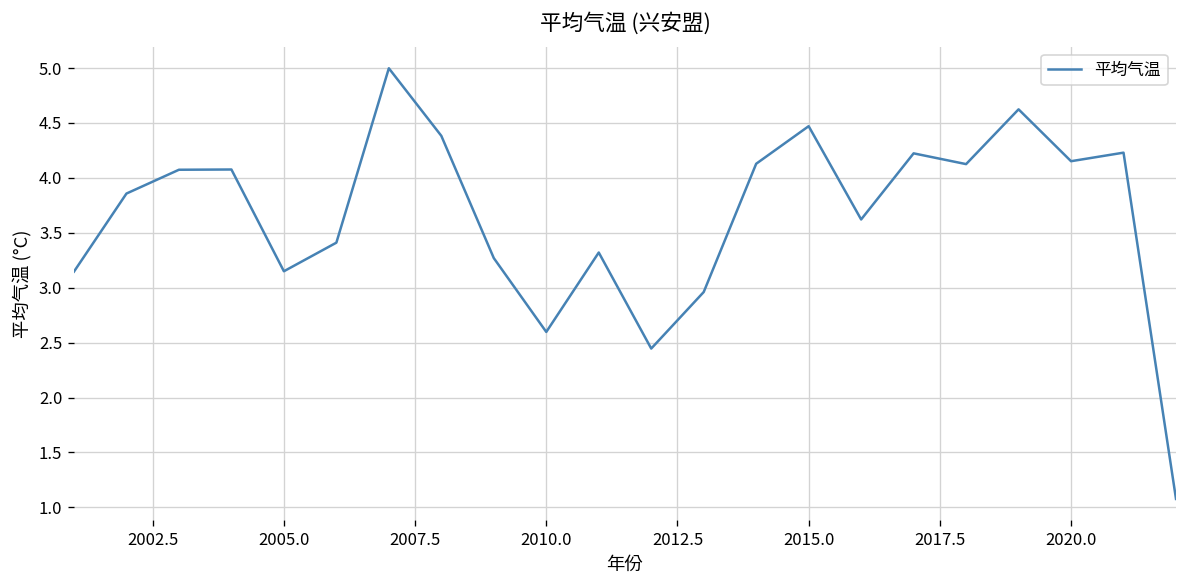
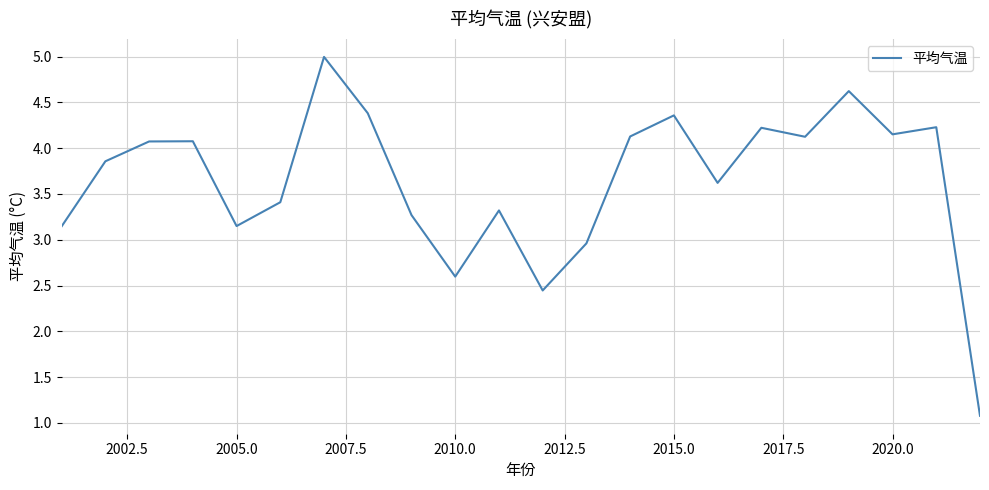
  {
    "2005.0": 3.1,
    "2010.0": 2.6,
-   "2015.0": 4.5,
+   "2015.0": 4.4,
    "2020.0": 4.2
  }
